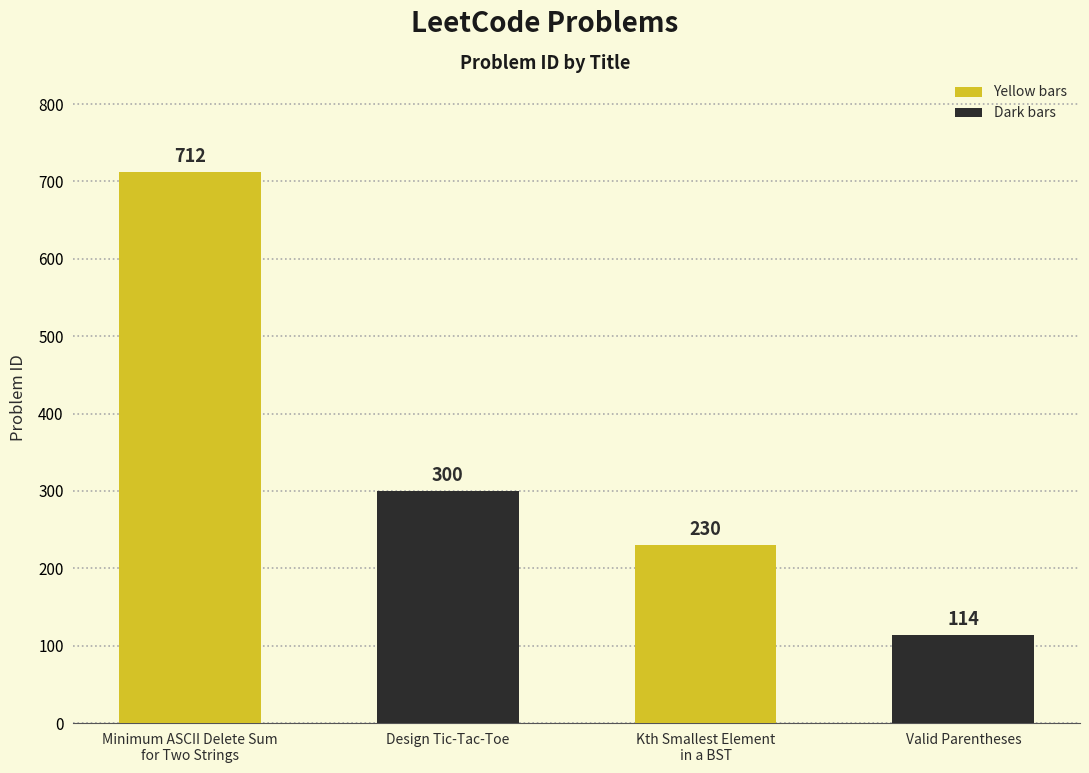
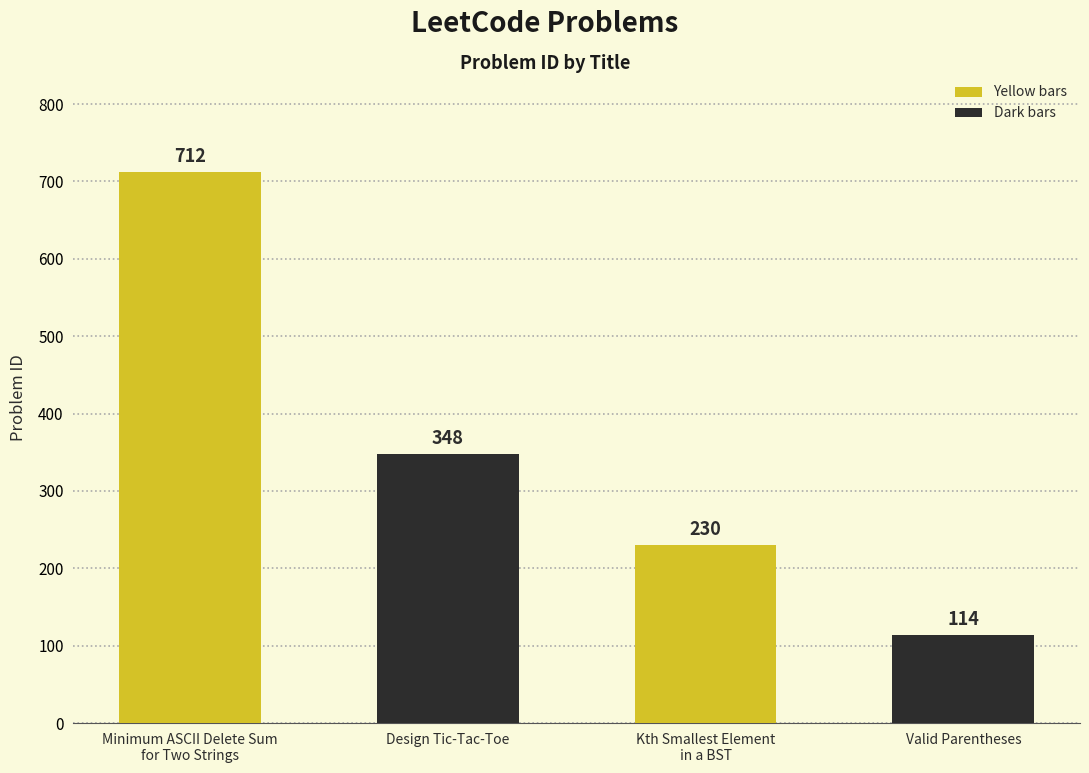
  {
    "Minimum ASCII Delete Sum for Two Strings": 712,
-   "Design Tic-Tac-Toe": 300,
+   "Design Tic-Tac-Toe": 348,
    "Kth Smallest Element in a BST": 230,
    "Valid Parentheses": 114
  }
